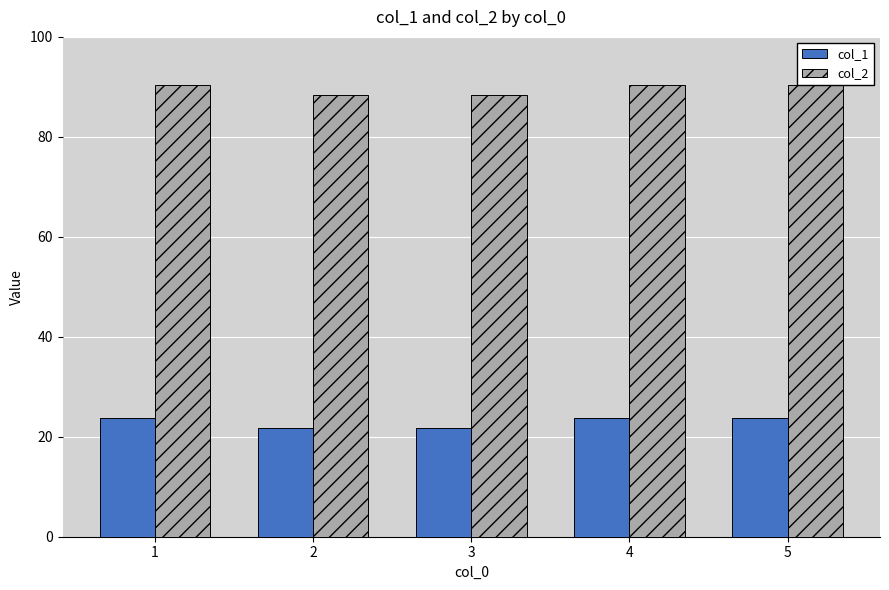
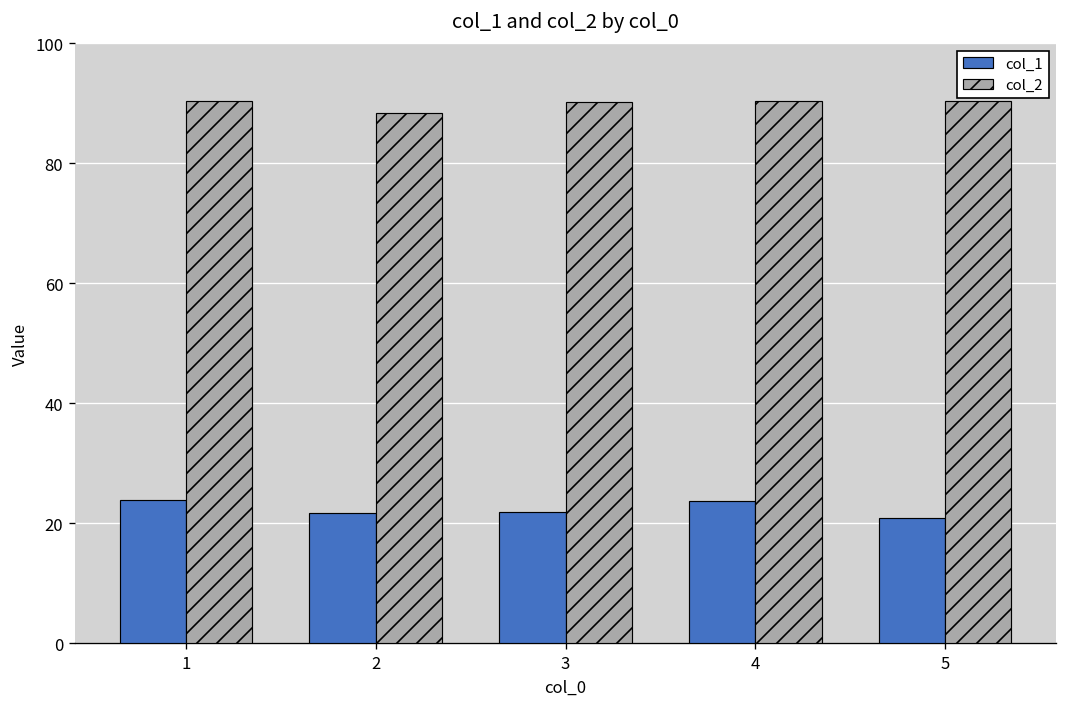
  {
    "col_1": {
      "1": 24,
      "2": 22,
      "3": 22,
      "4": 24,
-     "5": 24
+     "5": 21
    },
    "col_2": {
      "1": 90,
      "2": 88,
-     "3": 88,
+     "3": 90,
      "4": 90
    }
  }
